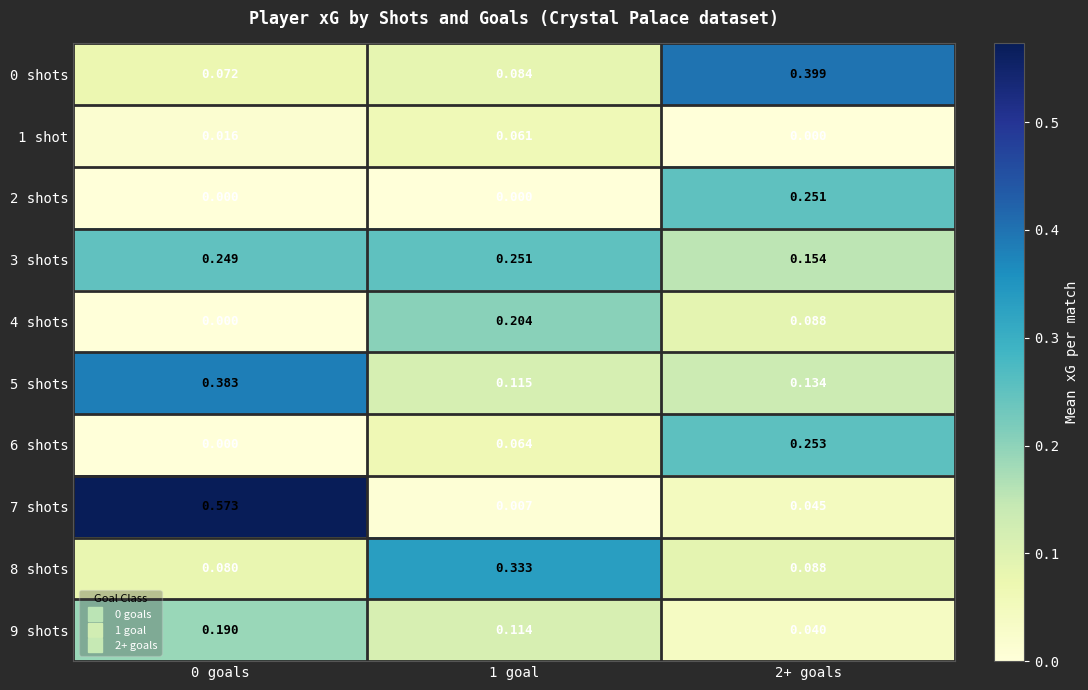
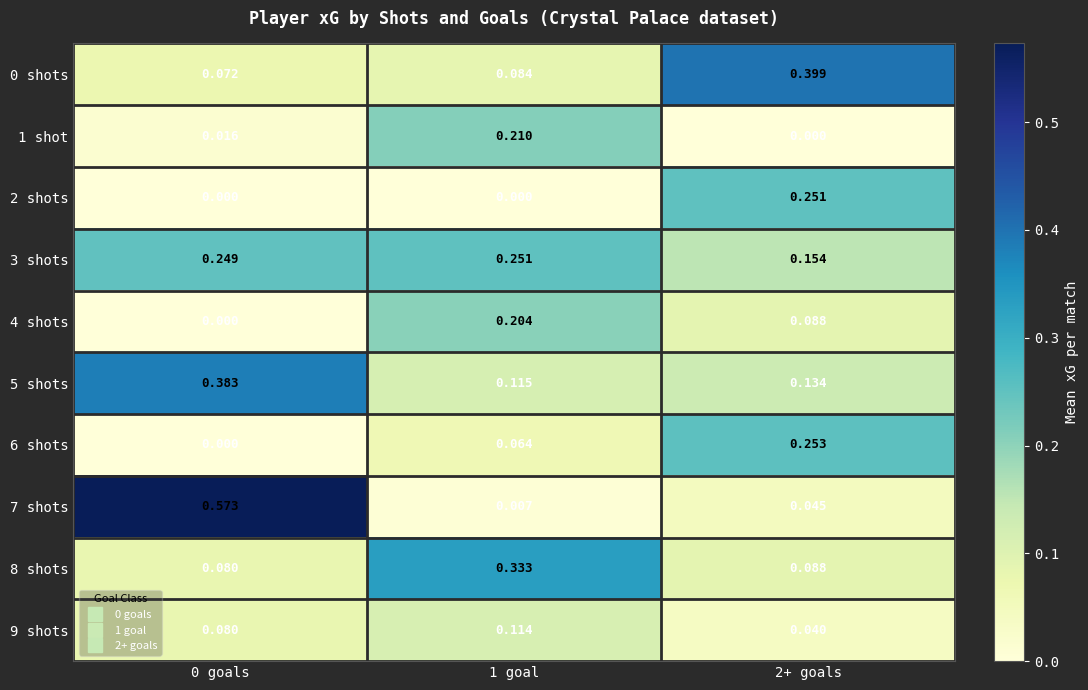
  {
    "0 shots": {
      "0 goals": 0.072,
      "1 goal": 0.084,
      "2+ goals": 0.399
    },
    "1 shot": {
-     "1 goal": 0.061
+     "1 goal": 0.210
    },
    "2 shots": {
      "2+ goals": 0.251
    },
    "3 shots": {
      "0 goals": 0.249,
      "1 goal": 0.251,
      "2+ goals": 0.154
    },
    "4 shots": {
      "1 goal": 0.204,
      "2+ goals": 0.088
    },
    "5 shots": {
      "0 goals": 0.383,
      "1 goal": 0.115,
      "2+ goals": 0.134
    },
    "6 shots": {
      "1 goal": 0.064,
      "2+ goals": 0.253
    },
    "7 shots": {
      "0 goals": 0.573,
      "2+ goals": 0.045
    },
    "8 shots": {
      "0 goals": 0.080,
      "1 goal": 0.333,
      "2+ goals": 0.088
    },
    "9 shots": {
-     "0 goals": 0.190,
+     "0 goals": 0.080,
      "1 goal": 0.114,
      "2+ goals": 0.040
    }
  }
